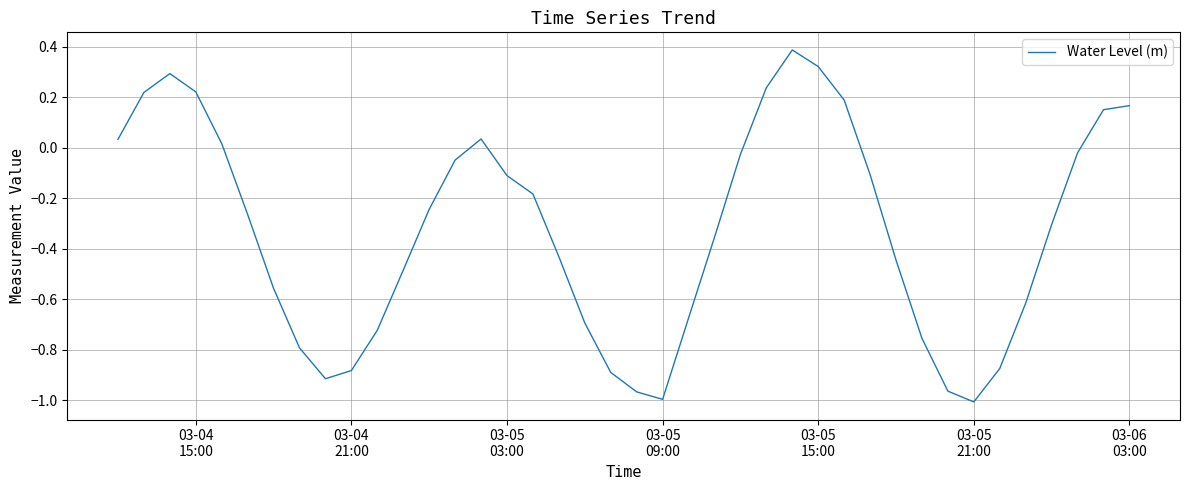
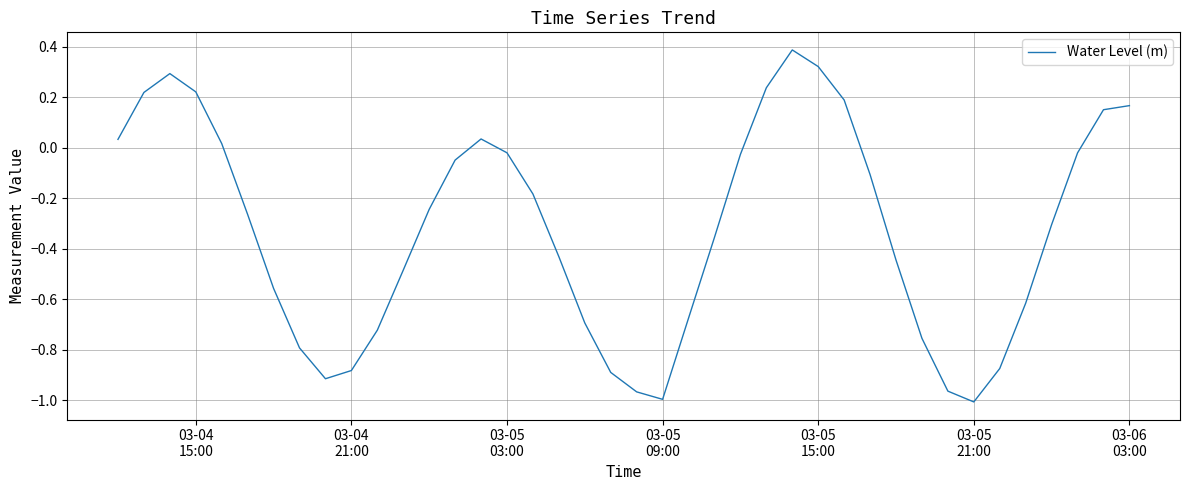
  {
    "03-04 15:00": 0.22,
    "03-04 21:00": -0.88,
-   "03-05 03:00": -0.11,
+   "03-05 03:00": -0.02,
    "03-05 09:00": -1.00,
    "03-05 15:00": 0.32,
    "03-05 21:00": -1.01,
    "03-06 03:00": 0.17
  }
